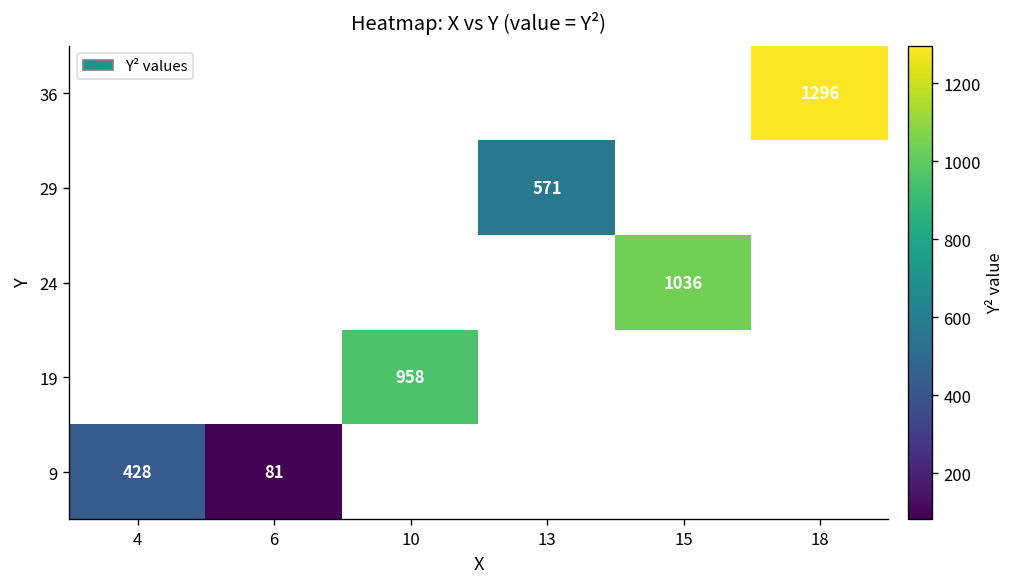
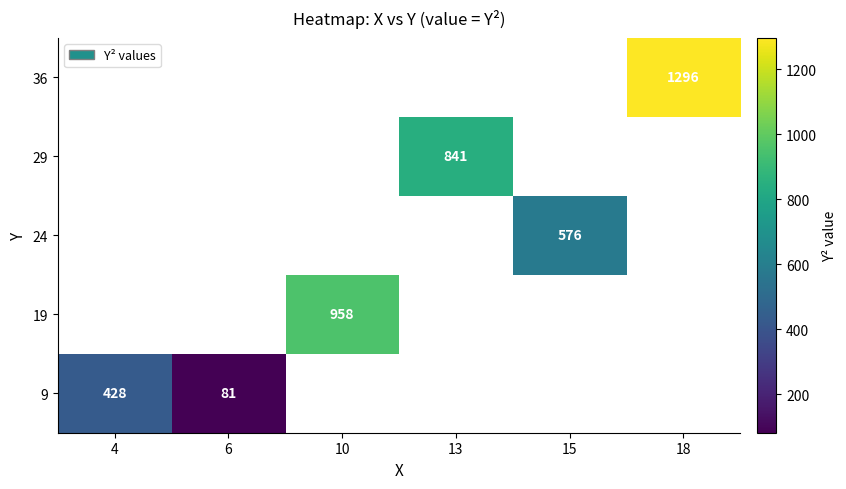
  {
    "36": {
      "18": 1296
    },
    "29": {
-     "13": 571
+     "13": 841
    },
    "24": {
-     "15": 1036
+     "15": 576
    },
    "19": {
      "10": 958
    },
    "9": {
      "4": 428,
      "6": 81
    }
  }
